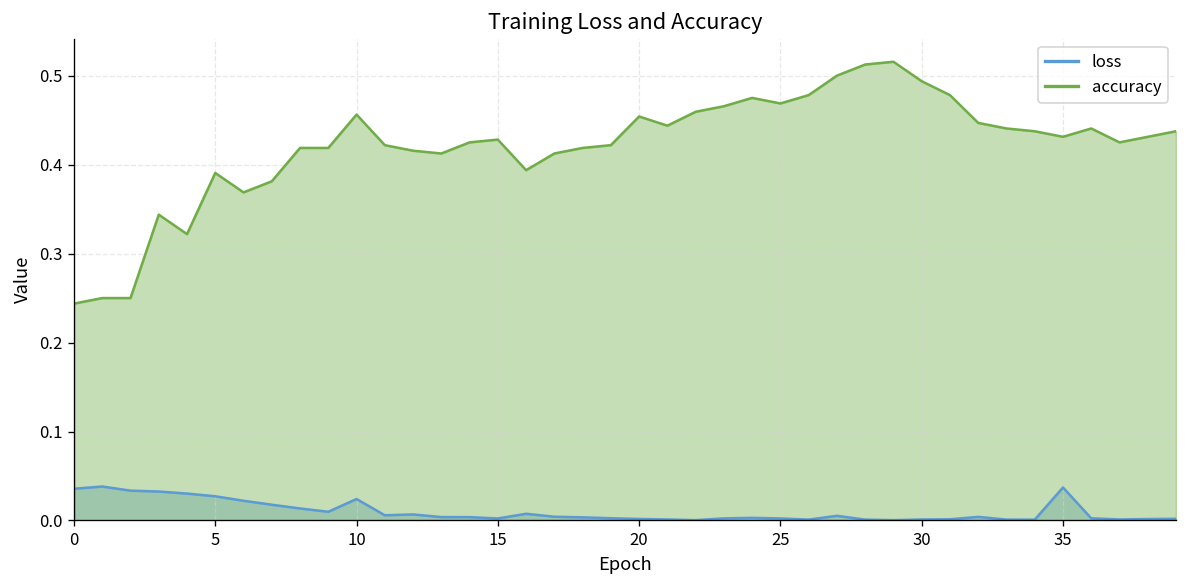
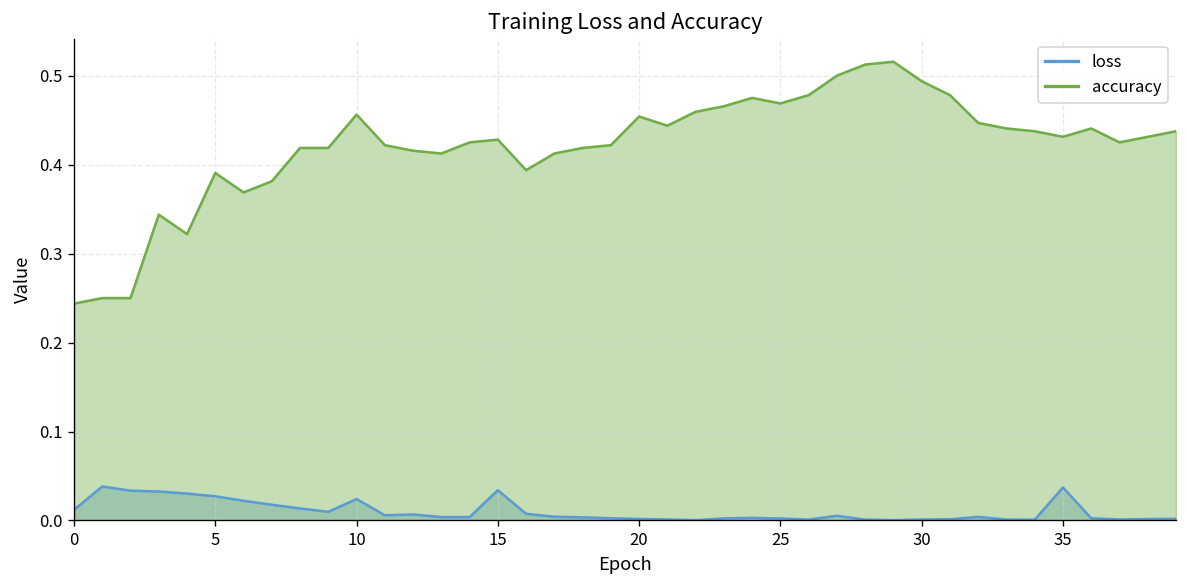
  {
    "loss": {
-     "0": 0.04,
+     "0": 0.01,
      "5": 0.03,
      "10": 0.02,
-     "15": 0.00,
+     "15": 0.03,
      "20": 0.00,
      "25": 0.00,
      "30": 0.00,
      "35": 0.04
    },
    "accuracy": {
      "0": 0.24,
      "5": 0.39,
      "10": 0.46,
      "15": 0.43,
      "20": 0.45,
      "25": 0.47,
      "30": 0.49,
      "35": 0.43
    }
  }
